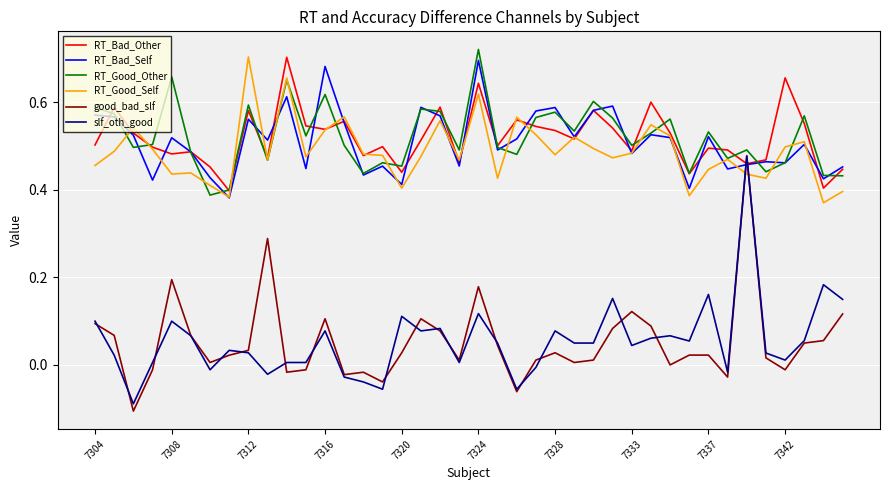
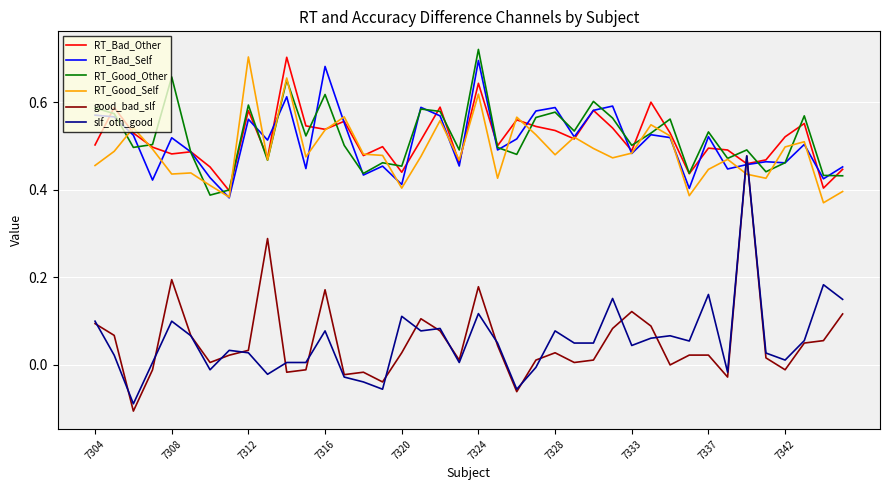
  {
    "RT_Bad_Other": {
      "7304": 0.50,
      "7308": 0.48,
      "7312": 0.58,
      "7320": 0.44,
      "7324": 0.64,
      "7328": 0.54,
      "7337": 0.50,
-     "7342": 0.66
+     "7342": 0.52
    },
    "RT_Bad_Self": {
      "7308": 0.52,
      "7312": 0.56,
      "7316": 0.68,
      "7320": 0.41,
      "7324": 0.70,
      "7328": 0.59,
      "7337": 0.52
    },
    "RT_Good_Other": {
      "7308": 0.66,
      "7312": 0.59,
      "7316": 0.62,
      "7320": 0.45,
      "7324": 0.72,
      "7328": 0.58,
      "7333": 0.50,
      "7337": 0.53
    },
    "RT_Good_Self": {
      "7304": 0.46,
      "7308": 0.44,
      "7312": 0.70,
      "7320": 0.40,
      "7324": 0.62,
      "7328": 0.48,
      "7337": 0.45,
      "7342": 0.50
    },
    "good_bad_slf": {
      "7308": 0.19,
-     "7316": 0.11,
+     "7316": 0.17,
      "7320": 0.03,
      "7324": 0.18,
      "7328": 0.03,
      "7333": 0.12,
      "7337": 0.02,
      "7342": -0.01
    },
    "slf_oth_good": {
      "7308": 0.10,
      "7316": 0.08,
      "7320": 0.11,
      "7324": 0.12,
      "7328": 0.08,
      "7333": 0.04,
      "7337": 0.16,
      "7342": 0.01
    }
  }
